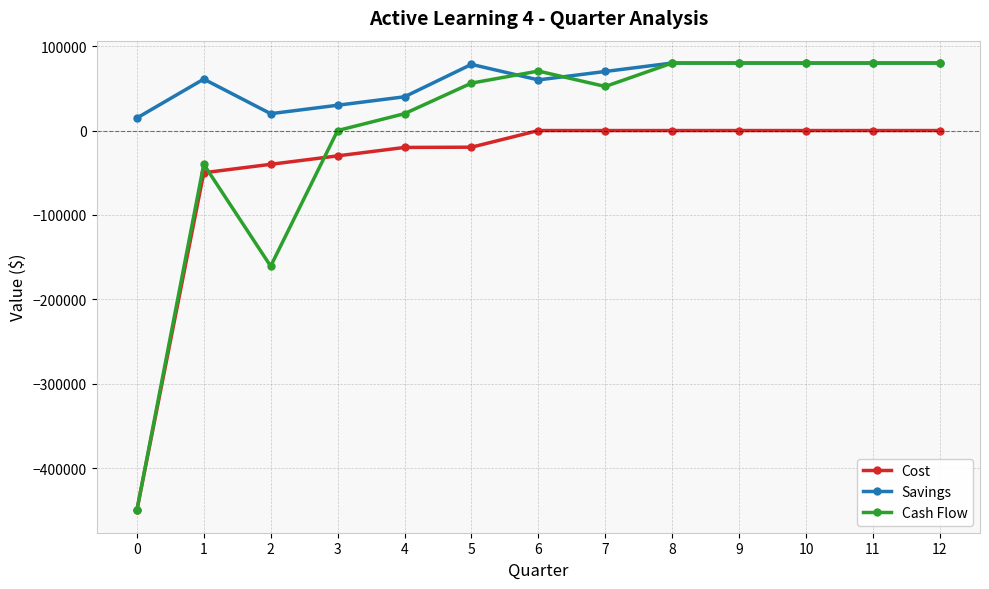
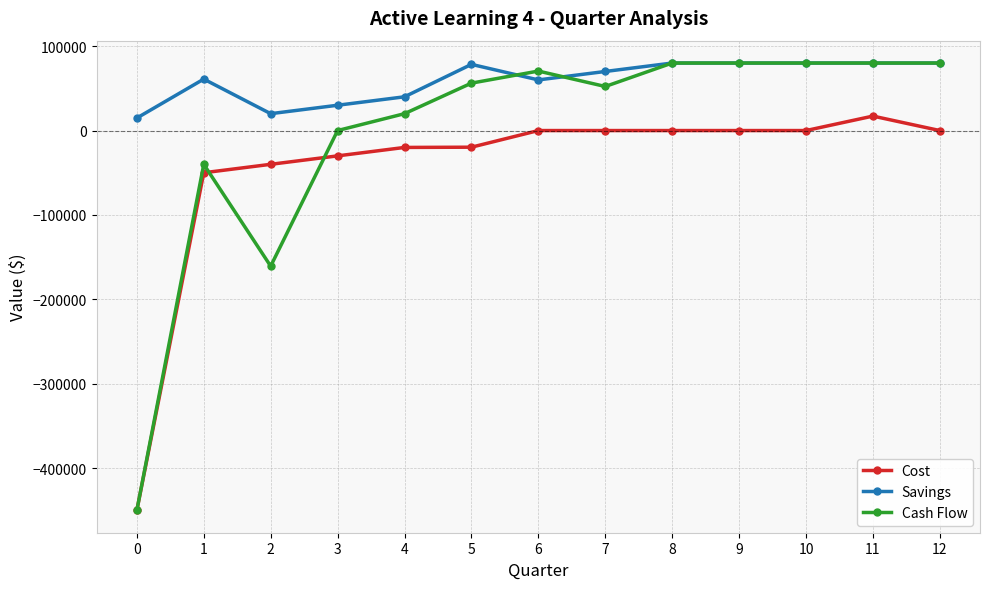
  {
    "Cost": {
      "1": -50000,
      "2": -40000,
      "3": -30000,
      "4": -20000,
      "5": -20000,
      "6": 0,
      "7": 0,
      "8": 0,
      "9": 0,
      "10": 0,
-     "11": 0,
+     "11": 20000,
      "12": 0
    },
    "Savings": {
      "0": 10000,
      "1": 60000,
      "2": 20000,
      "3": 30000,
      "4": 40000,
      "5": 80000,
      "6": 60000,
      "7": 70000
    },
    "Cash Flow": {
      "1": -40000,
      "2": -160000,
      "3": 0,
      "4": 20000,
      "5": 60000,
      "6": 70000,
      "7": 50000
    }
  }
